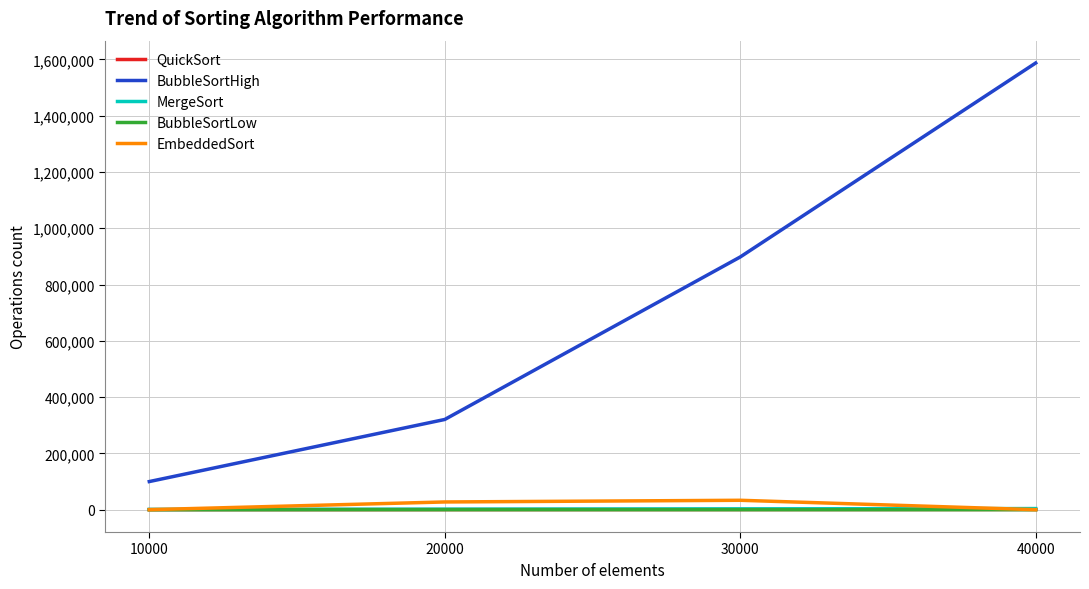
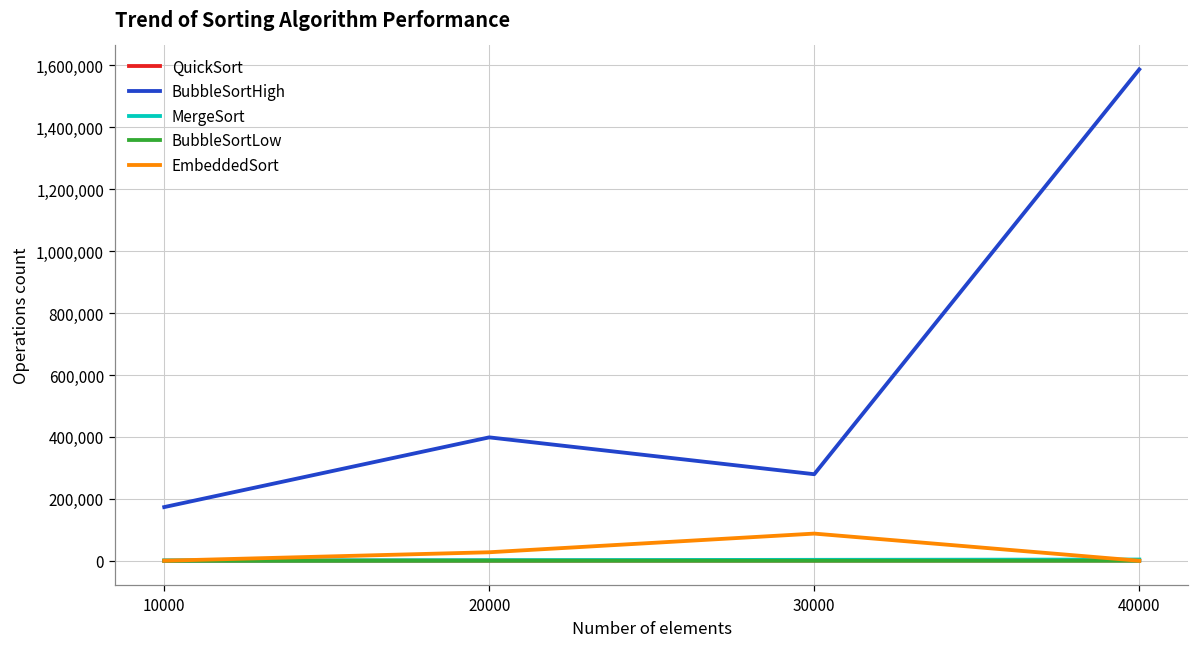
  {
    "BubbleSortHigh": {
-     "10000": "100,000",
-     "20000": "320,000",
-     "30000": "900,000",
+     "10000": "170,000",
+     "20000": "400,000",
+     "30000": "280,000",
      "40000": "1,590,000"
    },
    "EmbeddedSort": {
      "20000": "30,000",
-     "30000": "30,000"
+     "30000": "90,000"
    }
  }
